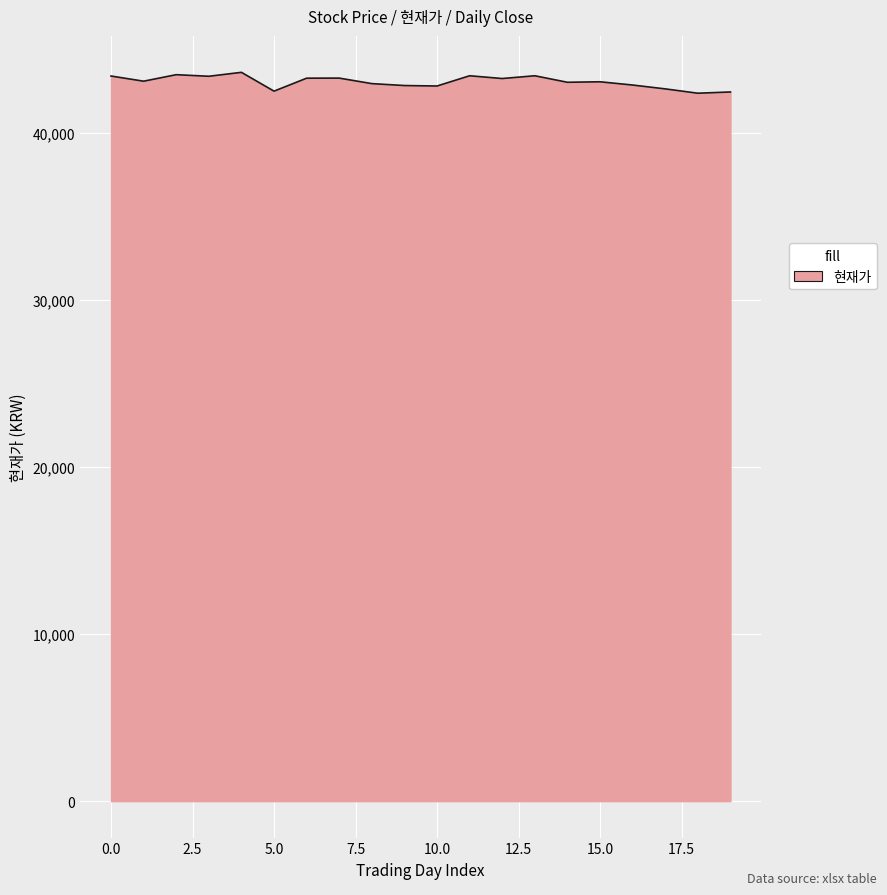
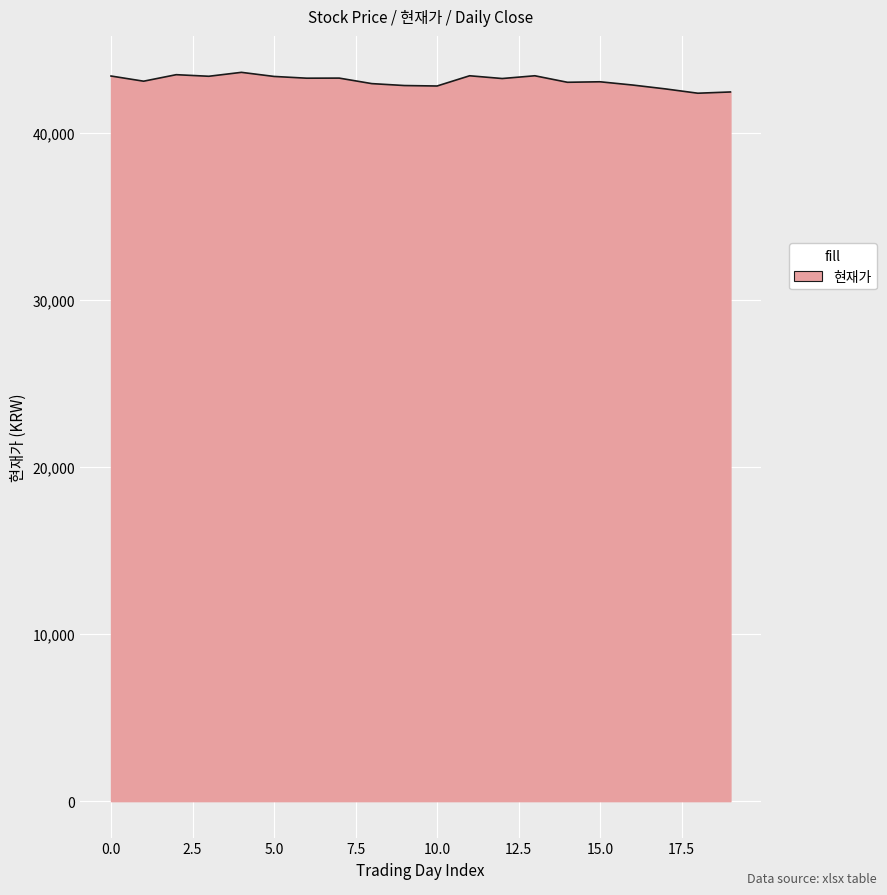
  {
    "0.0": "43,400",
-   "5.0": "42,500",
+   "5.0": "43,400",
    "10.0": "42,800",
    "15.0": "43,100"
  }
